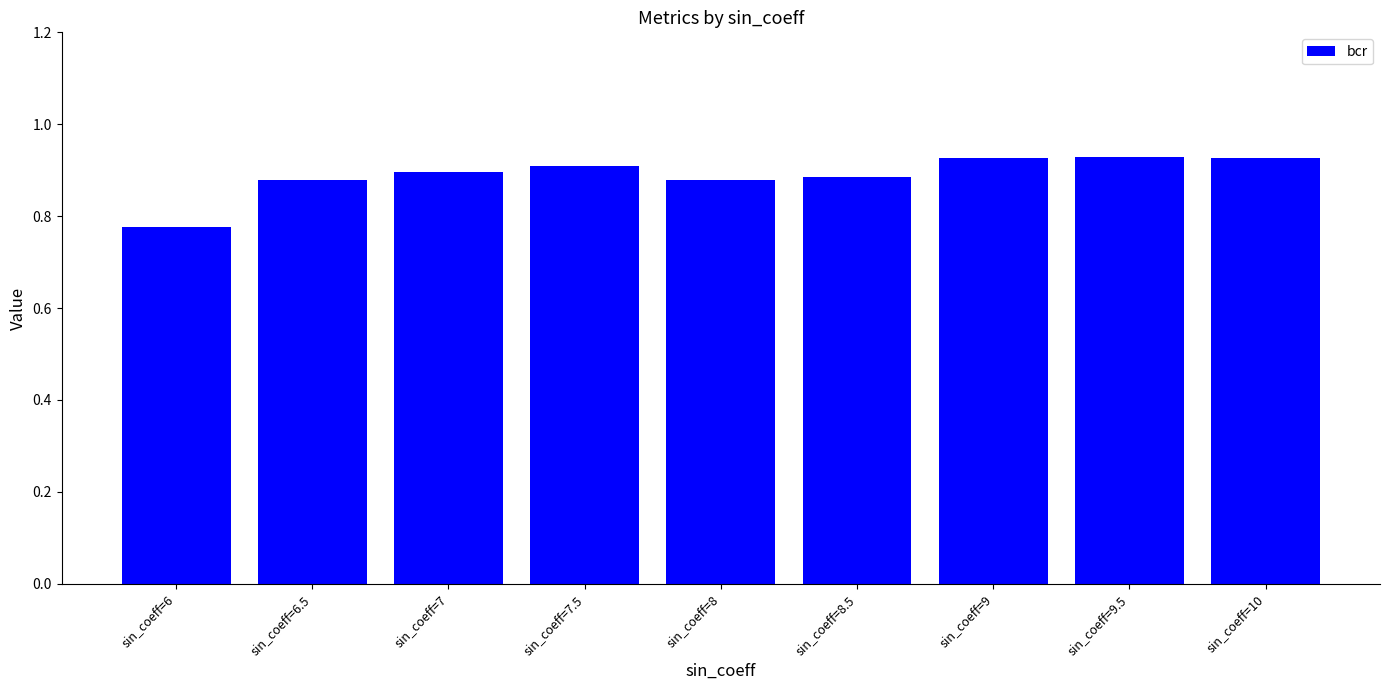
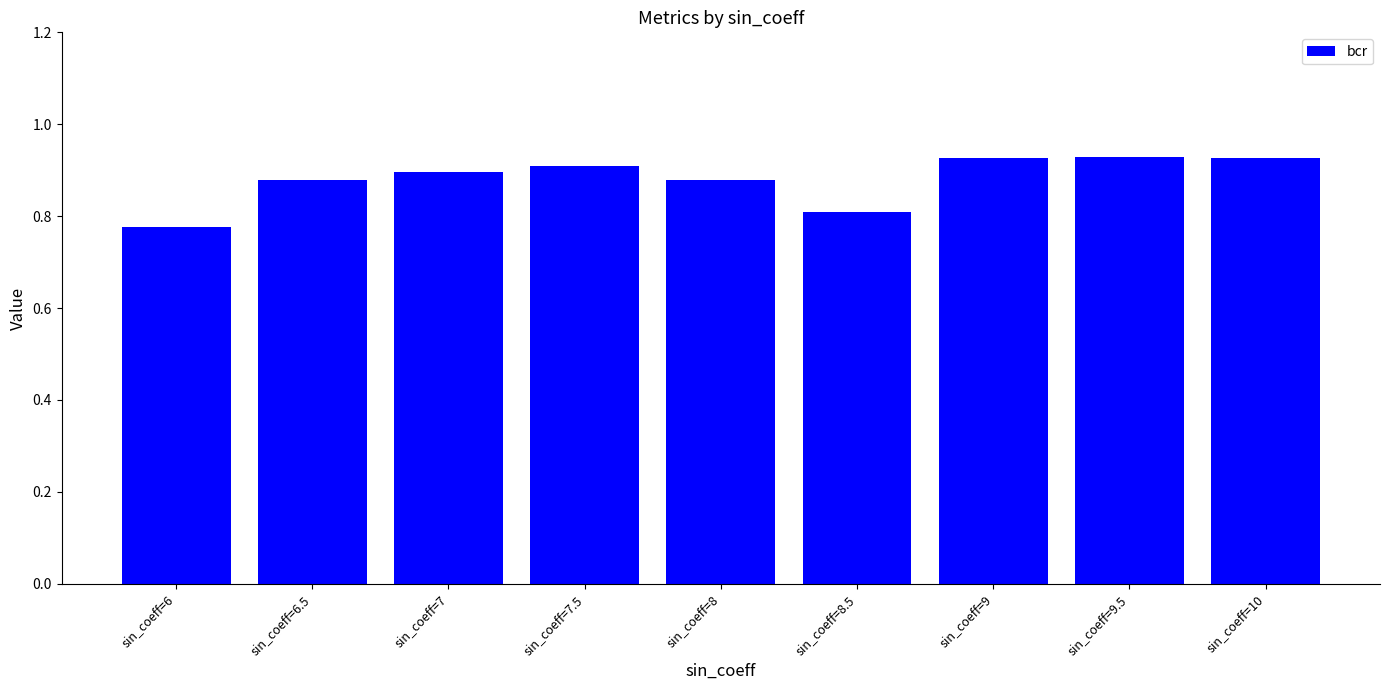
  {
    "sin_coeff=6": 0.78,
    "sin_coeff=6.5": 0.88,
    "sin_coeff=7": 0.90,
    "sin_coeff=7.5": 0.91,
    "sin_coeff=8": 0.88,
-   "sin_coeff=8.5": 0.89,
+   "sin_coeff=8.5": 0.81,
    "sin_coeff=9": 0.93,
    "sin_coeff=9.5": 0.93,
    "sin_coeff=10": 0.93
  }
